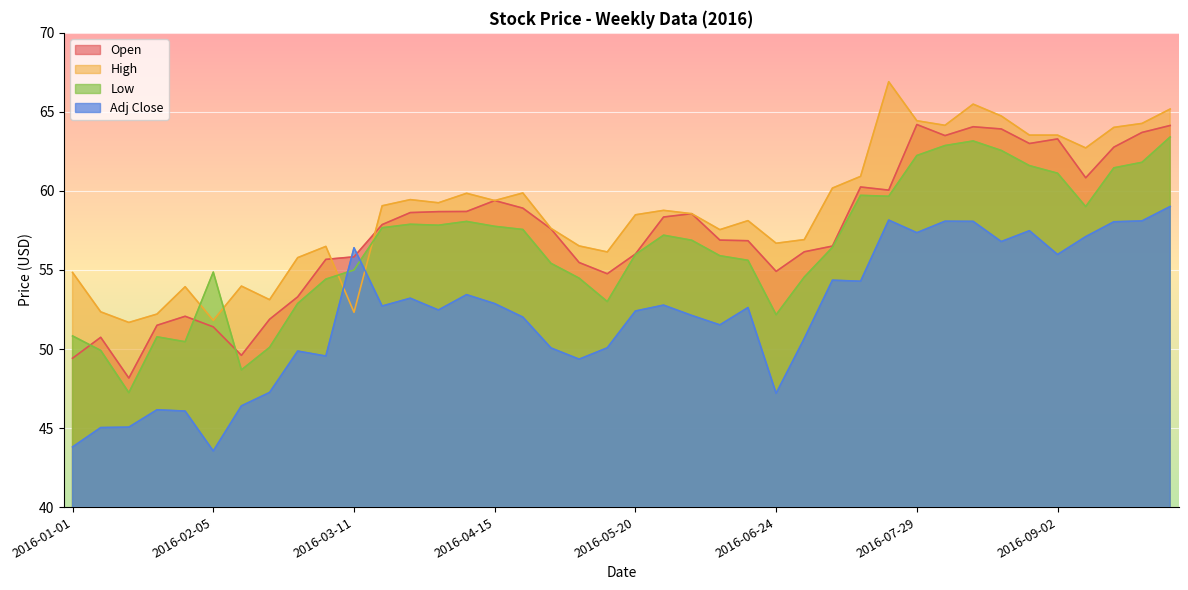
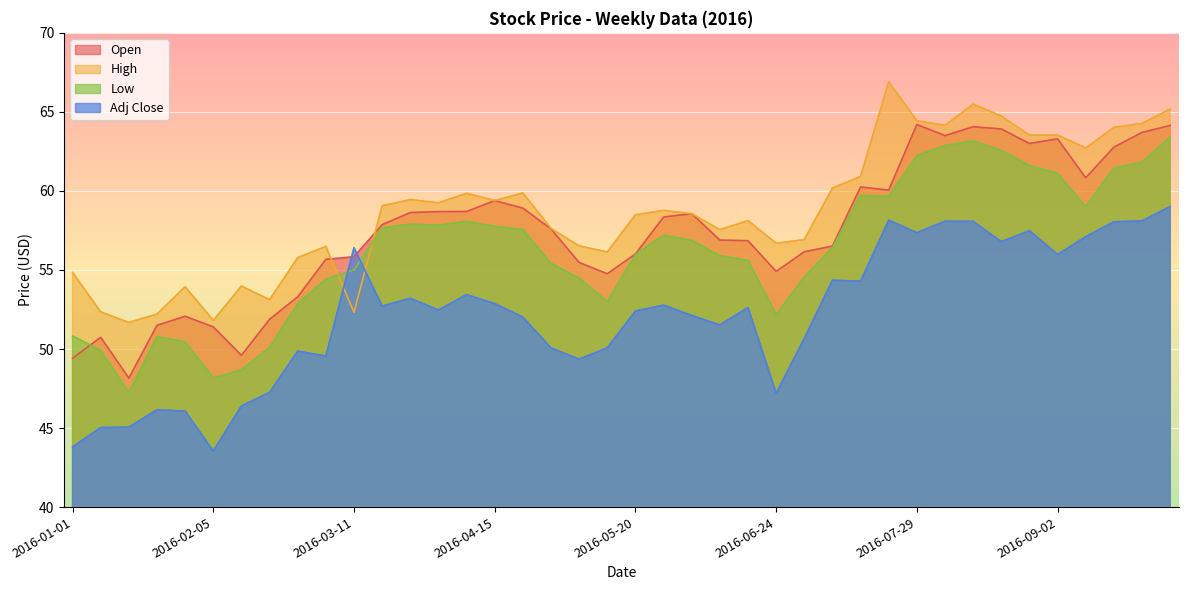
  {
    "Open": {
      "2016-01-01": 49.4,
      "2016-02-05": 51.4,
      "2016-03-11": 55.8,
      "2016-06-24": 54.9,
      "2016-07-29": 64.2,
      "2016-09-02": 63.3
    },
    "High": {
      "2016-01-01": 54.8,
      "2016-02-05": 51.8,
      "2016-03-11": 52.3,
      "2016-05-20": 58.5,
      "2016-06-24": 56.7,
      "2016-07-29": 64.4,
      "2016-09-02": 63.5
    },
    "Low": {
      "2016-01-01": 50.8,
-     "2016-02-05": 54.9,
+     "2016-02-05": 48.2,
      "2016-03-11": 55.0,
      "2016-04-15": 57.8,
      "2016-06-24": 52.2,
      "2016-07-29": 62.2,
      "2016-09-02": 61.1
    },
    "Adj Close": {
      "2016-01-01": 43.8,
      "2016-02-05": 43.5,
      "2016-03-11": 56.4,
      "2016-04-15": 52.9,
      "2016-05-20": 52.4,
      "2016-06-24": 47.2,
      "2016-07-29": 57.4,
      "2016-09-02": 56.0
    }
  }
